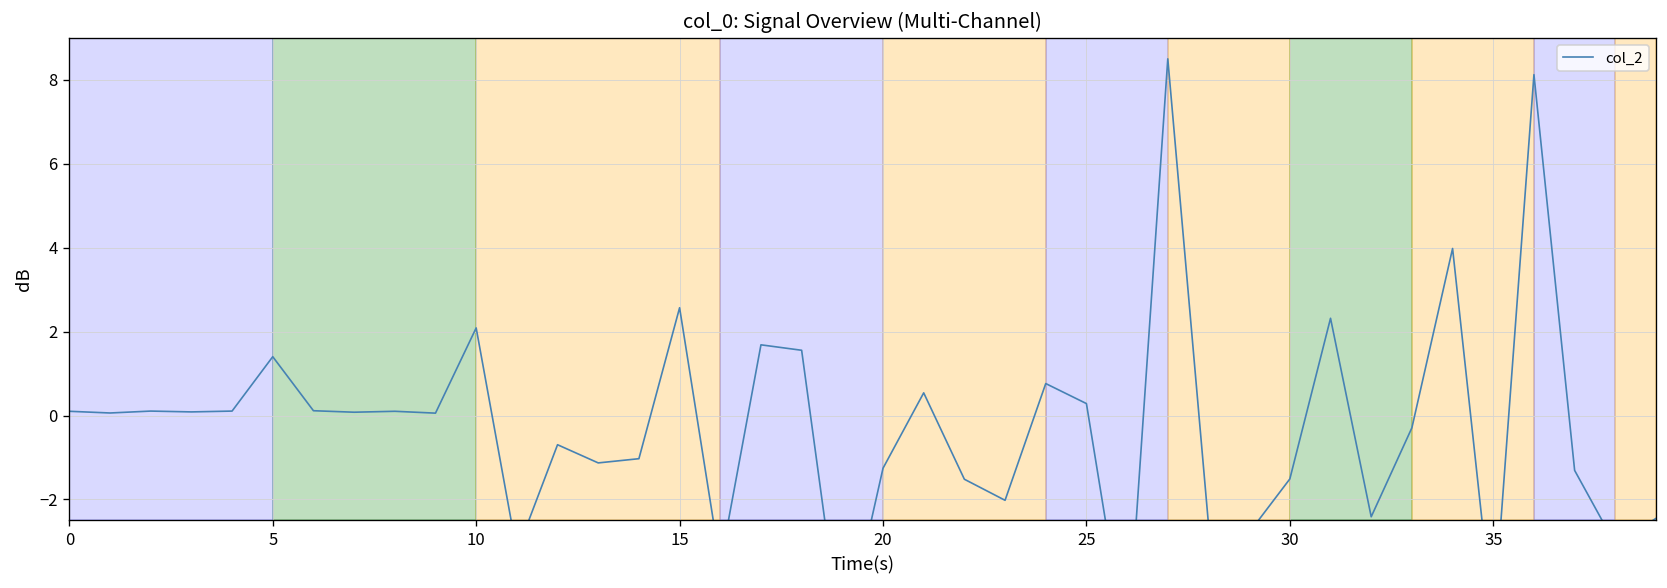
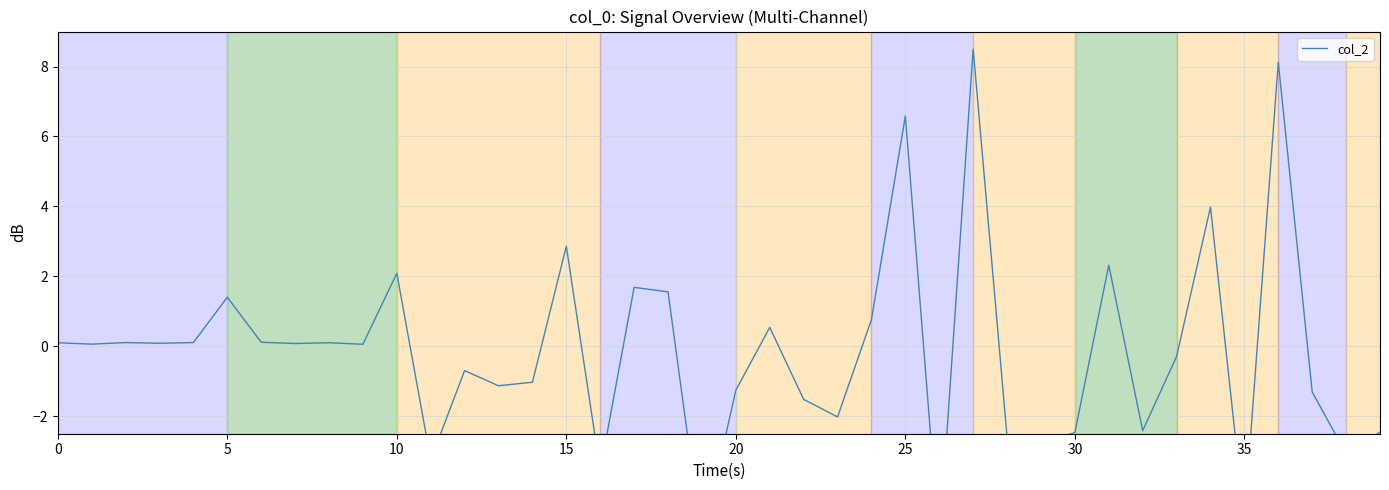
  {
    "0": 0.1,
    "5": 1.4,
    "10": 2.1,
-   "15": 2.6,
+   "15": 2.9,
    "20": -1.3,
-   "25": 0.3,
-   "30": -1.5
+   "25": 6.6,
+   "30": -2.5
  }
